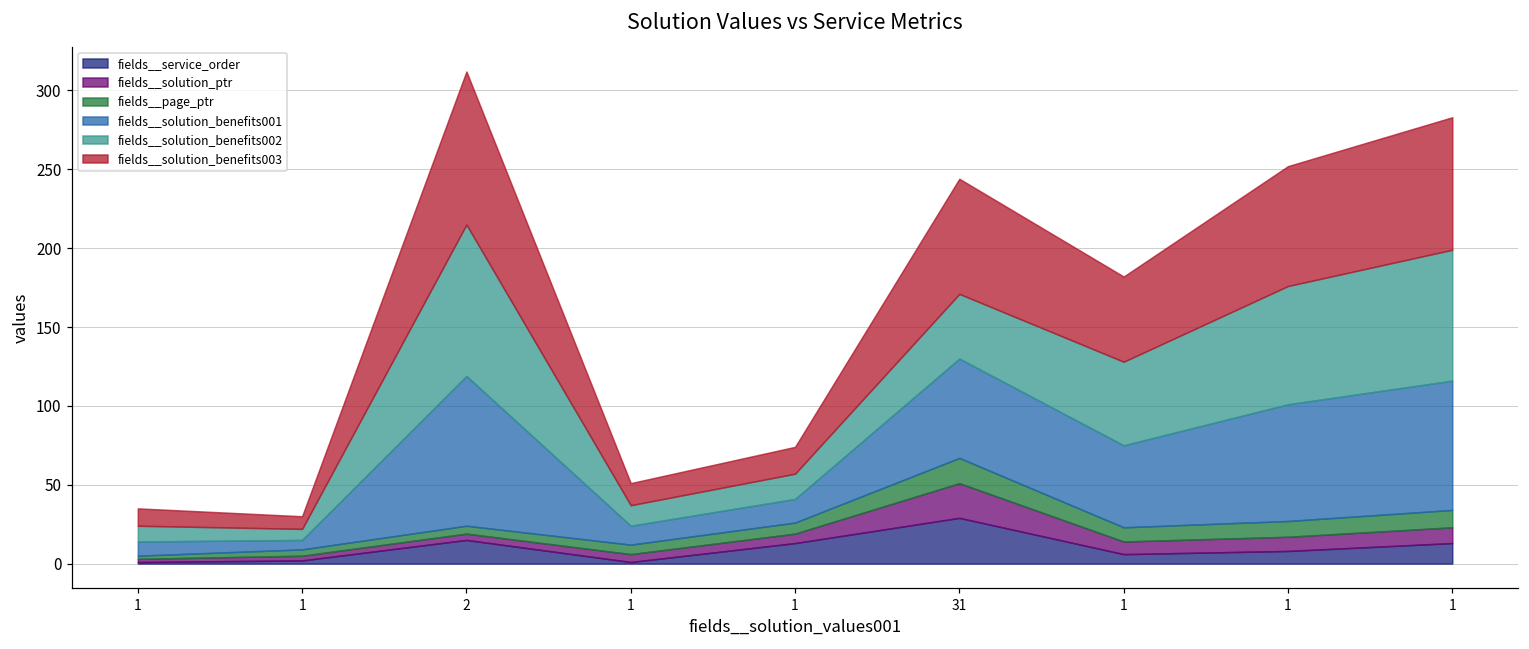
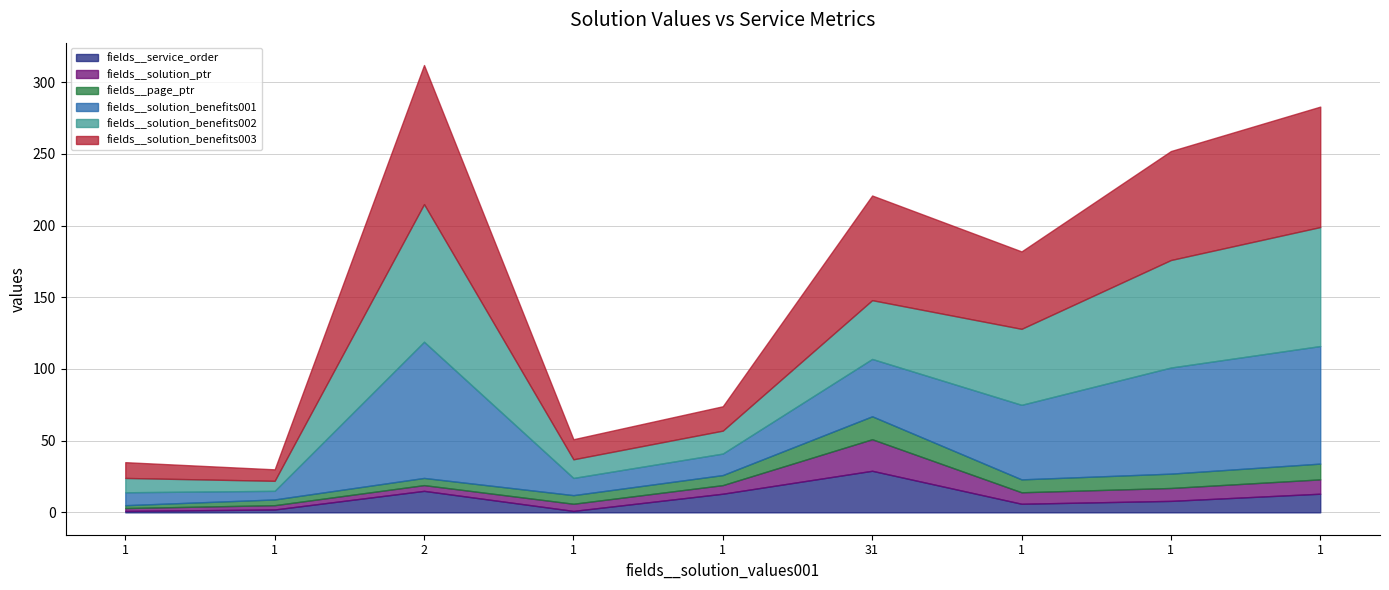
  {
    "fields__service_order": {
      "2": 15,
      "31": 29
    },
    "fields__solution_ptr": {
      "2": 4,
      "31": 22
    },
    "fields__page_ptr": {
      "2": 5,
      "31": 16
    },
    "fields__solution_benefits001": {
      "2": 95,
-     "31": 63
+     "31": 40
    },
    "fields__solution_benefits002": {
      "2": 96,
      "31": 41
    },
    "fields__solution_benefits003": {
      "2": 97,
      "31": 73
    }
  }
